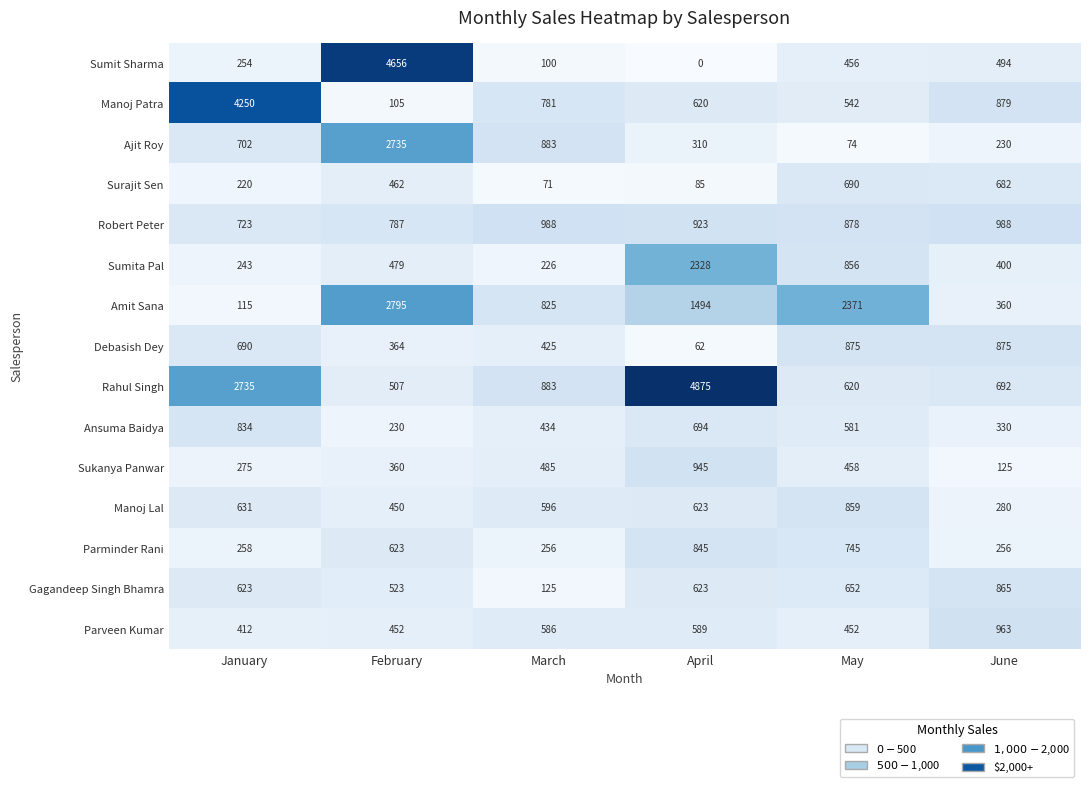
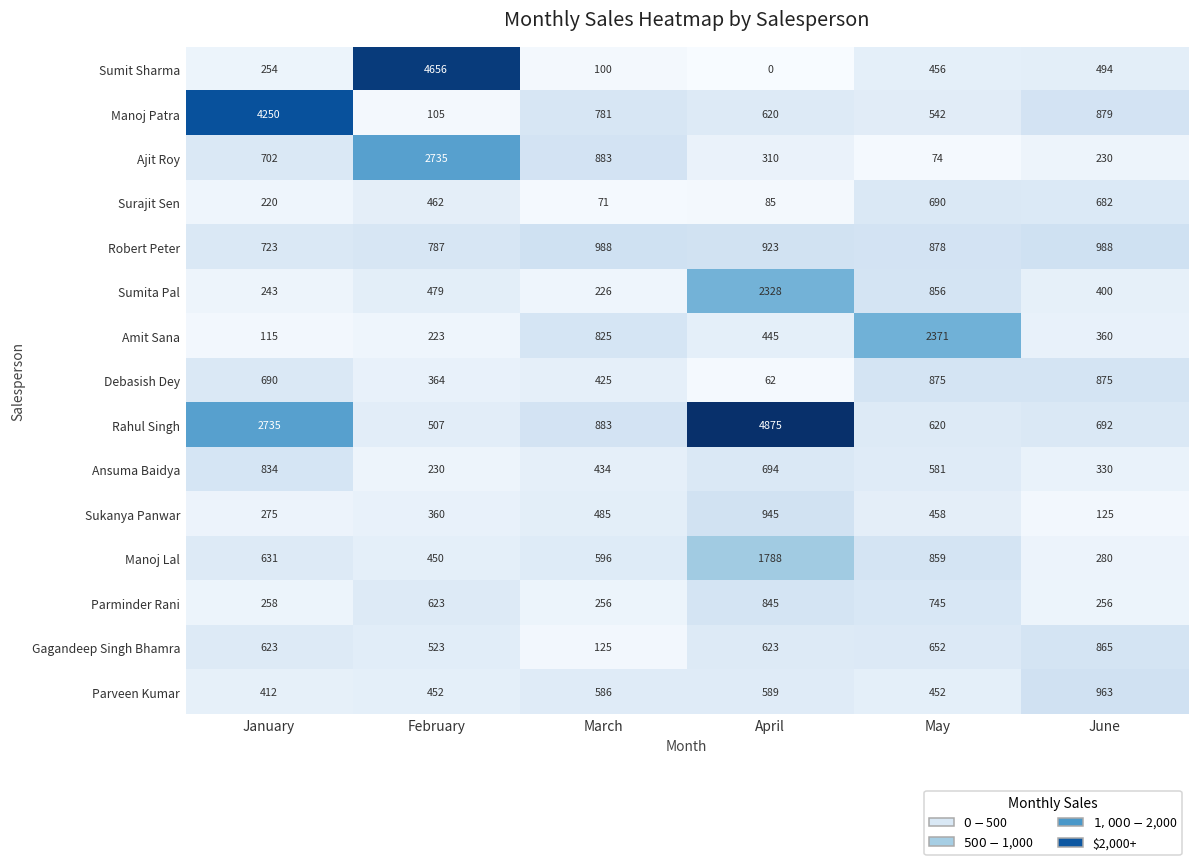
  {
    "Sumit Sharma": {
      "January": 254,
      "February": 4656,
      "March": 100,
      "April": 0,
      "May": 456,
      "June": 494
    },
    "Manoj Patra": {
      "January": 4250,
      "February": 105,
      "March": 781,
      "April": 620,
      "May": 542,
      "June": 879
    },
    "Ajit Roy": {
      "January": 702,
      "February": 2735,
      "March": 883,
      "April": 310,
      "May": 74,
      "June": 230
    },
    "Surajit Sen": {
      "January": 220,
      "February": 462,
      "March": 71,
      "April": 85,
      "May": 690,
      "June": 682
    },
    "Robert Peter": {
      "January": 723,
      "February": 787,
      "March": 988,
      "April": 923,
      "May": 878,
      "June": 988
    },
    "Sumita Pal": {
      "January": 243,
      "February": 479,
      "March": 226,
      "April": 2328,
      "May": 856,
      "June": 400
    },
    "Amit Sana": {
      "January": 115,
-     "February": 2795,
+     "February": 223,
      "March": 825,
-     "April": 1494,
+     "April": 445,
      "May": 2371,
      "June": 360
    },
    "Debasish Dey": {
      "January": 690,
      "February": 364,
      "March": 425,
      "April": 62,
      "May": 875,
      "June": 875
    },
    "Rahul Singh": {
      "January": 2735,
      "February": 507,
      "March": 883,
      "April": 4875,
      "May": 620,
      "June": 692
    },
    "Ansuma Baidya": {
      "January": 834,
      "February": 230,
      "March": 434,
      "April": 694,
      "May": 581,
      "June": 330
    },
    "Sukanya Panwar": {
      "January": 275,
      "February": 360,
      "March": 485,
      "April": 945,
      "May": 458,
      "June": 125
    },
    "Manoj Lal": {
      "January": 631,
      "February": 450,
      "March": 596,
-     "April": 623,
+     "April": 1788,
      "May": 859,
      "June": 280
    },
    "Parminder Rani": {
      "January": 258,
      "February": 623,
      "March": 256,
      "April": 845,
      "May": 745,
      "June": 256
    },
    "Gagandeep Singh Bhamra": {
      "January": 623,
      "February": 523,
      "March": 125,
      "April": 623,
      "May": 652,
      "June": 865
    },
    "Parveen Kumar": {
      "January": 412,
      "February": 452,
      "March": 586,
      "April": 589,
      "May": 452,
      "June": 963
    }
  }
